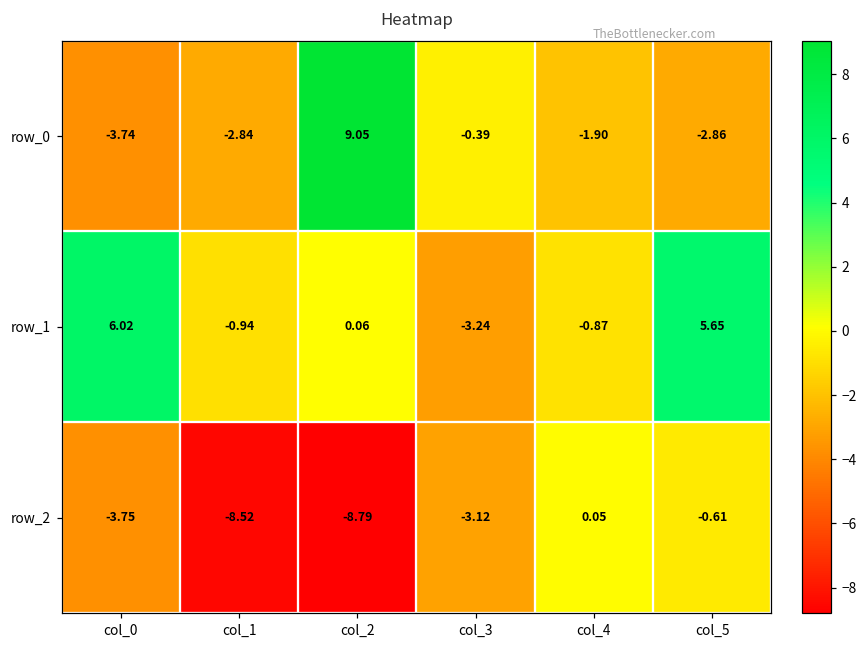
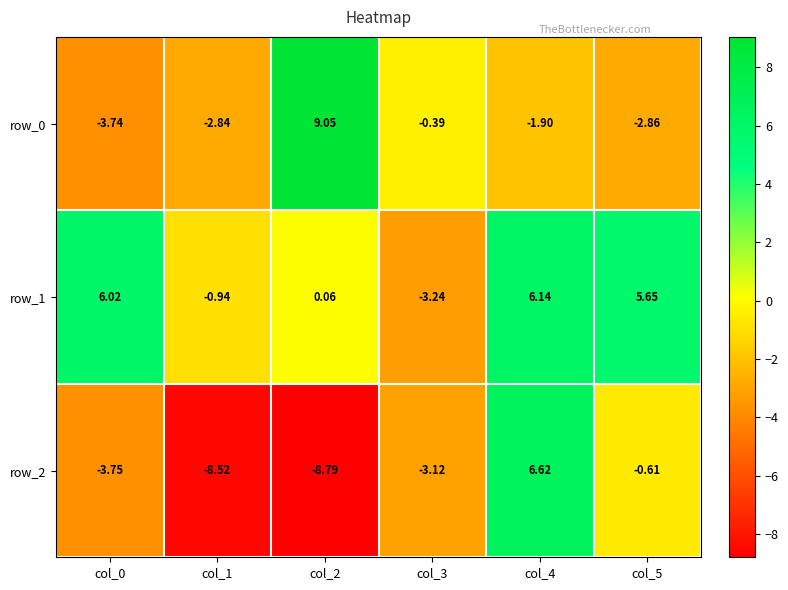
  {
    "row_0": {
      "col_0": -3.74,
      "col_1": -2.84,
      "col_2": 9.05,
      "col_3": -0.39,
      "col_4": -1.90,
      "col_5": -2.86
    },
    "row_1": {
      "col_0": 6.02,
      "col_1": -0.94,
      "col_2": 0.06,
      "col_3": -3.24,
-     "col_4": -0.87,
+     "col_4": 6.14,
      "col_5": 5.65
    },
    "row_2": {
      "col_0": -3.75,
      "col_1": -8.52,
      "col_2": -8.79,
      "col_3": -3.12,
-     "col_4": 0.05,
+     "col_4": 6.62,
      "col_5": -0.61
    }
  }
